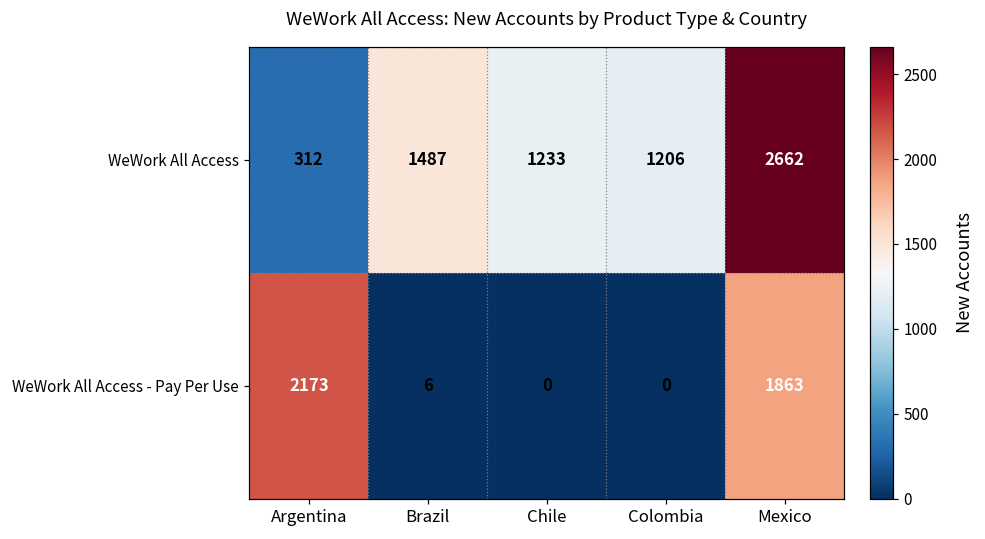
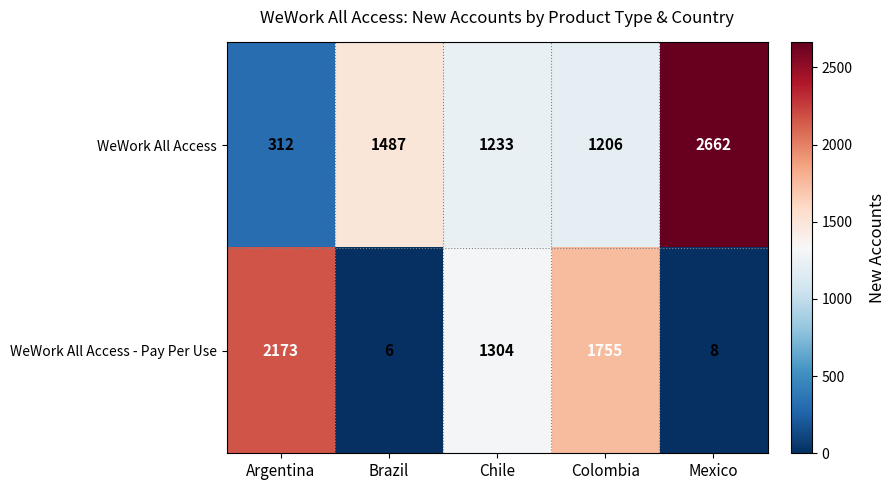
  {
    "WeWork All Access": {
      "Argentina": 312,
      "Brazil": 1487,
      "Chile": 1233,
      "Colombia": 1206,
      "Mexico": 2662
    },
    "WeWork All Access - Pay Per Use": {
      "Argentina": 2173,
      "Brazil": 6,
-     "Chile": 0,
-     "Colombia": 0,
-     "Mexico": 1863
+     "Chile": 1304,
+     "Colombia": 1755,
+     "Mexico": 8
    }
  }
